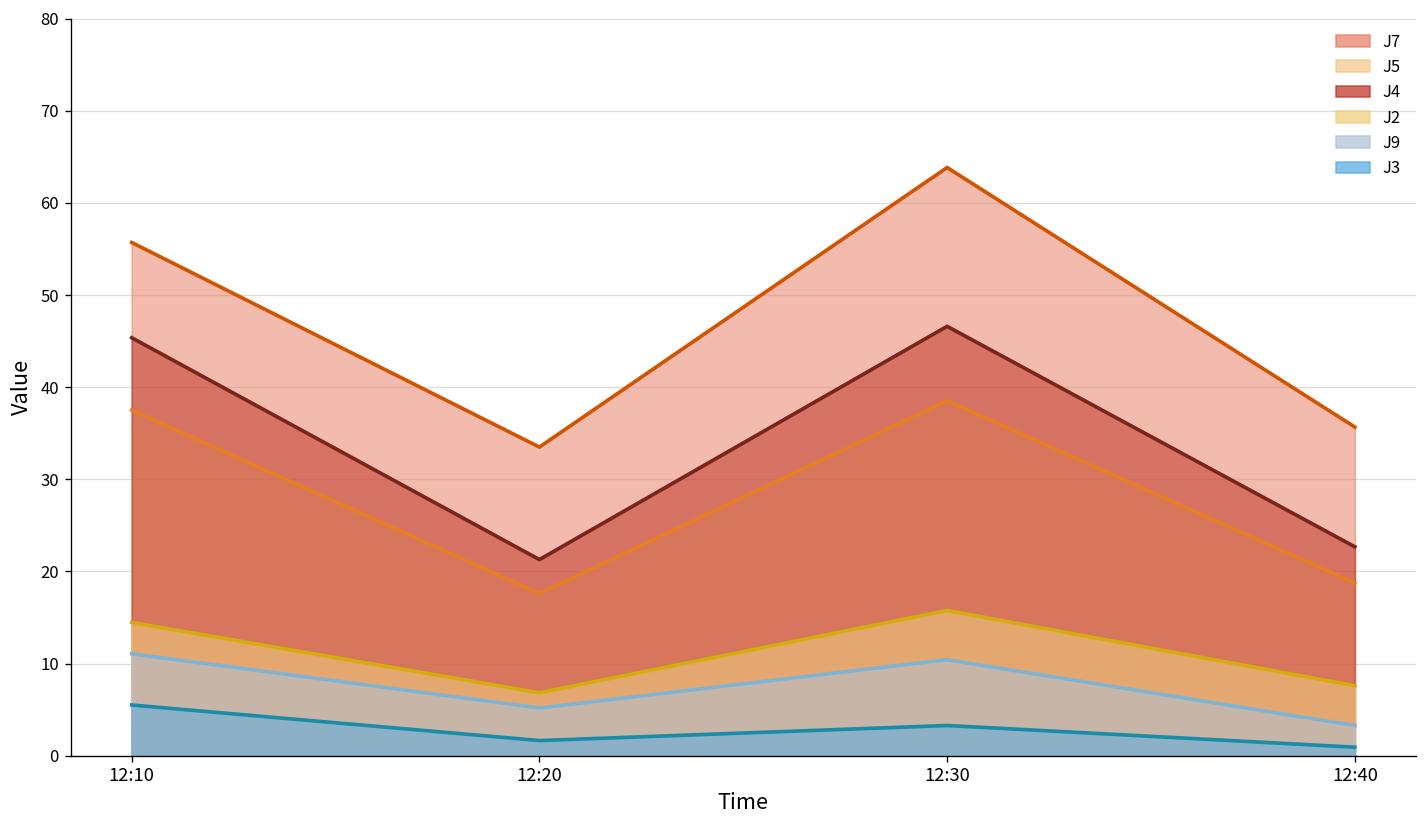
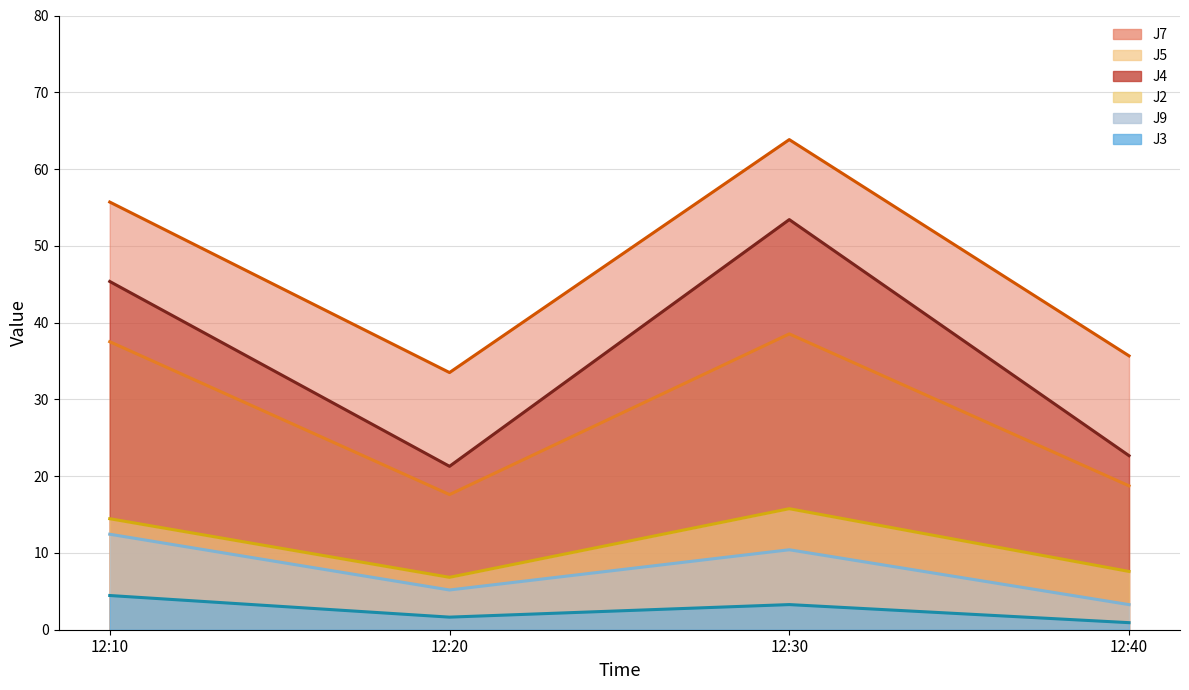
  {
    "J7": {
      "12:10": 56,
      "12:20": 33,
      "12:30": 64,
      "12:40": 36
    },
    "J4": {
      "12:10": 45,
      "12:20": 21,
-     "12:30": 47,
+     "12:30": 53,
      "12:40": 23
    },
    "J9": {
-     "12:10": 11,
+     "12:10": 12,
      "12:20": 5,
      "12:30": 10,
      "12:40": 3
    },
    "J3": {
-     "12:10": 6,
+     "12:10": 4,
      "12:20": 2,
      "12:30": 3,
      "12:40": 1
    }
  }
